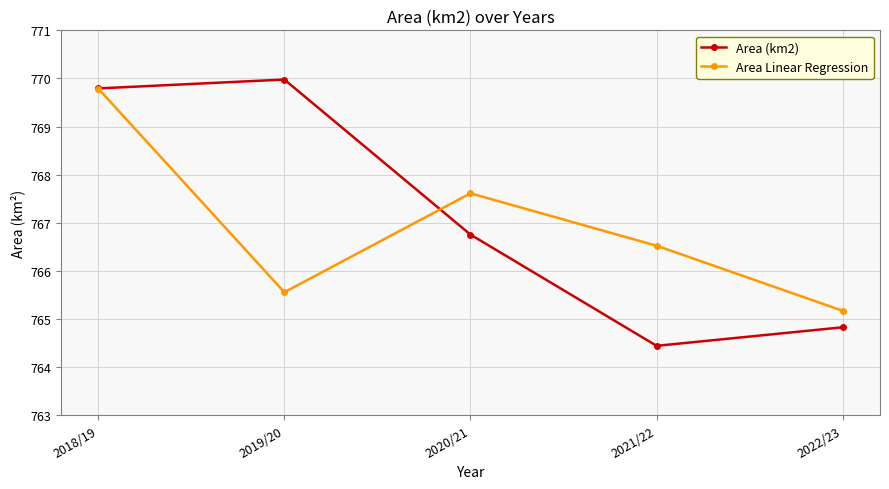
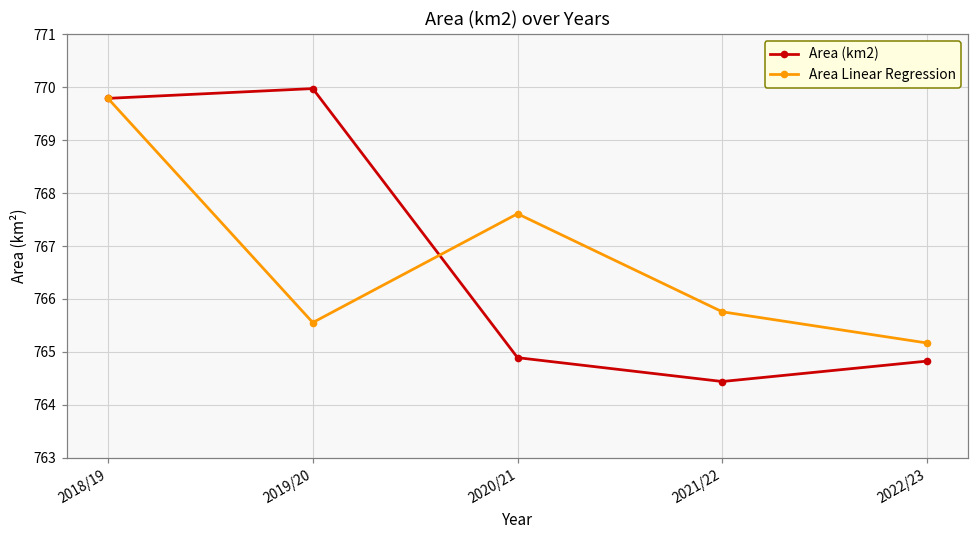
  {
    "Area (km2)": {
      "2019/20": 770.0,
-     "2020/21": 766.8,
+     "2020/21": 764.9,
      "2021/22": 764.4,
      "2022/23": 764.8
    },
    "Area Linear Regression": {
      "2019/20": 765.6,
      "2020/21": 767.6,
-     "2021/22": 766.5,
+     "2021/22": 765.8,
      "2022/23": 765.2
    }
  }
